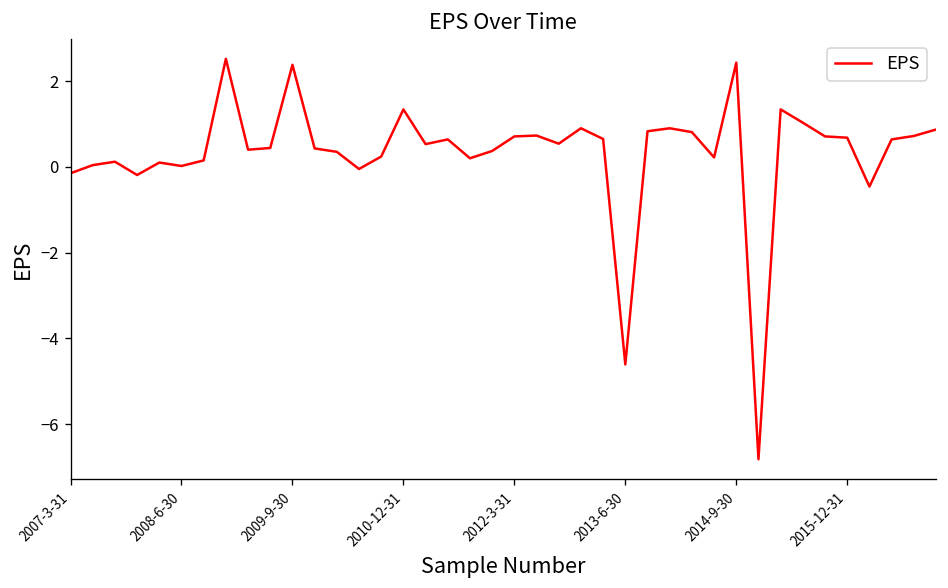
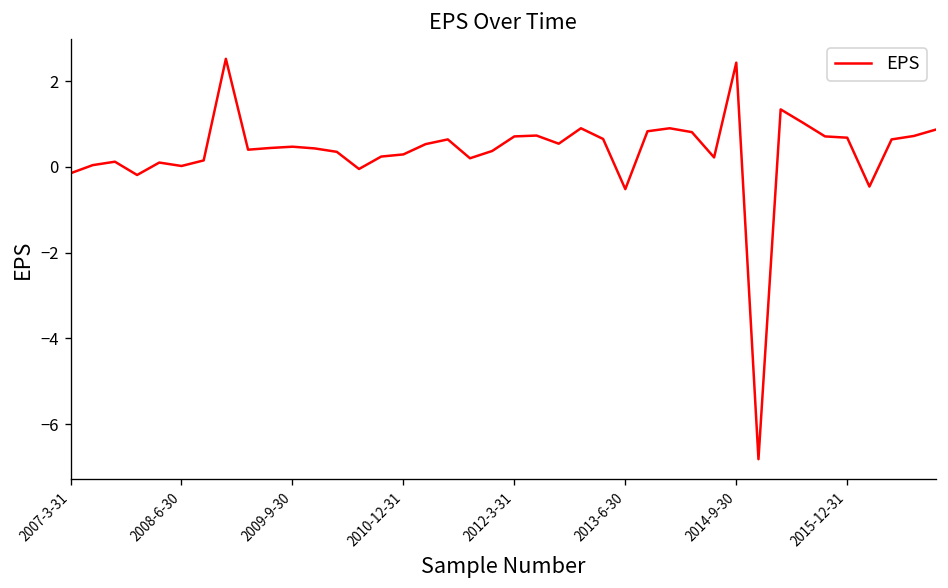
  {
    "2007-3-31": -0.2,
    "2008-6-30": 0.0,
-   "2009-9-30": 2.4,
-   "2010-12-31": 1.3,
+   "2009-9-30": 0.5,
+   "2010-12-31": 0.3,
    "2012-3-31": 0.7,
-   "2013-6-30": -4.6,
+   "2013-6-30": -0.5,
    "2014-9-30": 2.4,
    "2015-12-31": 0.7
  }
